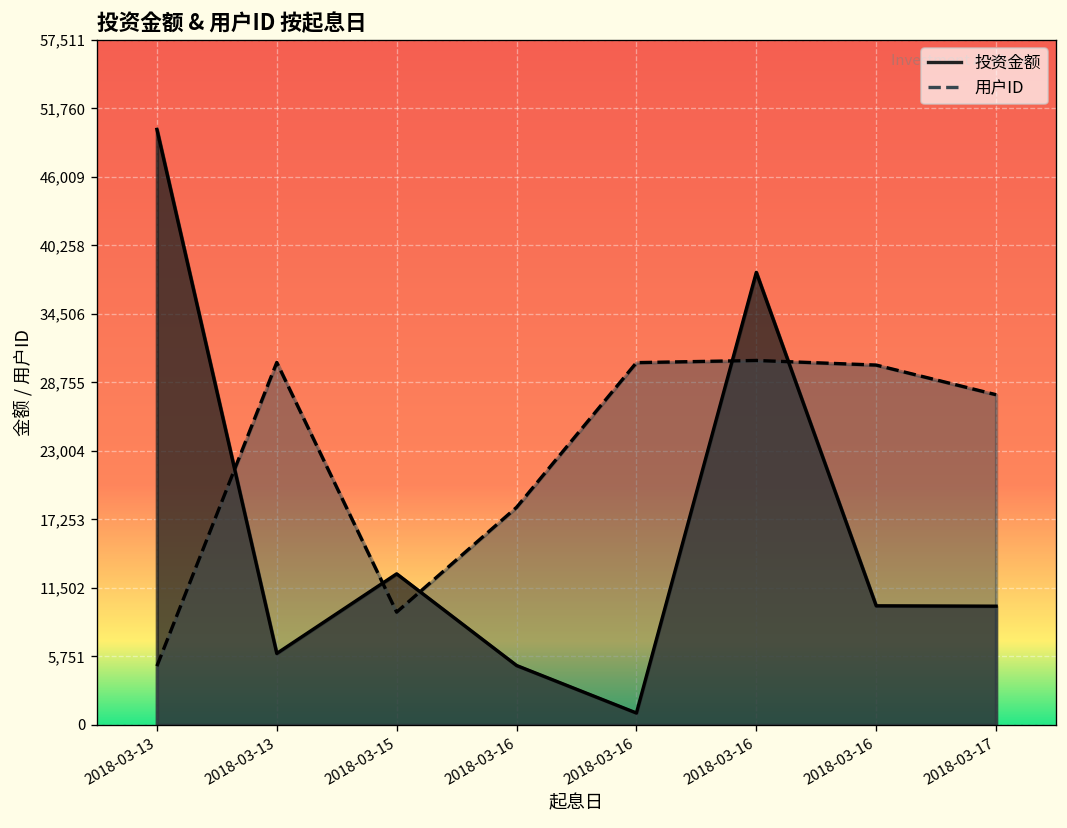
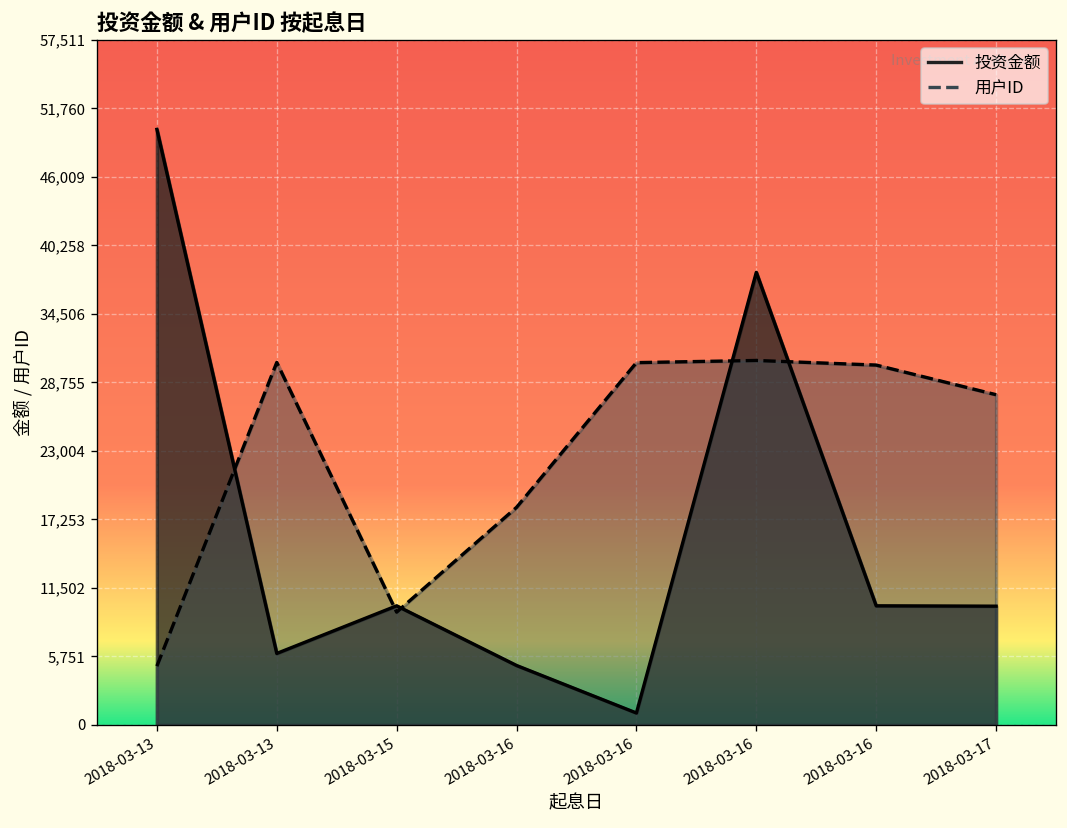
  {
    "投资金额": {
-     "2018-03-15": "13,000",
+     "2018-03-15": "10,000",
      "2018-03-17": "10,000"
    },
    "用户ID": {
      "2018-03-15": "9,000",
      "2018-03-17": "28,000"
    }
  }
